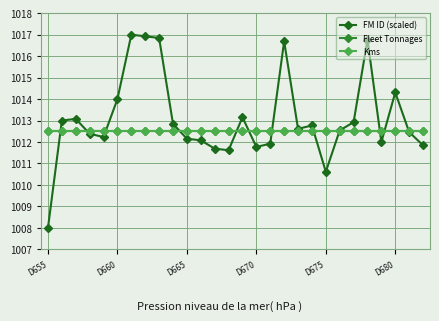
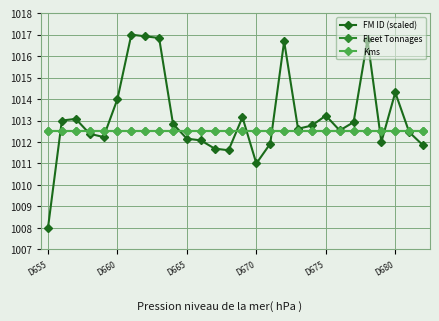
  {
    "FM ID (scaled)": {
      "D655": 1008.0,
      "D660": 1014.0,
      "D665": 1012.2,
-     "D670": 1011.8,
-     "D675": 1010.6,
+     "D670": 1011.0,
+     "D675": 1013.2,
      "D680": 1014.3
    },
    "Kms": {
      "D655": 1012.5,
      "D660": 1012.5,
      "D665": 1012.5,
      "D670": 1012.5,
      "D675": 1012.5,
      "D680": 1012.5
    }
  }
